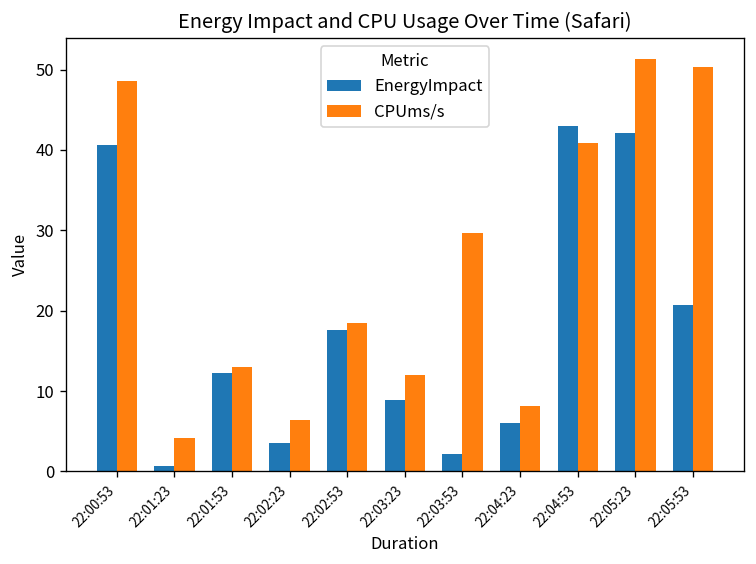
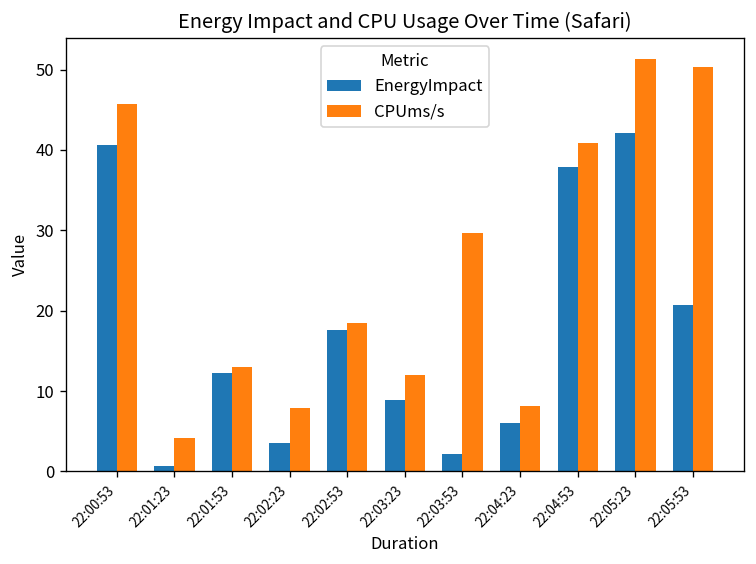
  {
    "EnergyImpact": {
      "22:00:53": 41,
      "22:01:23": 1,
      "22:01:53": 12,
      "22:02:23": 4,
      "22:02:53": 18,
      "22:03:23": 9,
      "22:03:53": 2,
      "22:04:23": 6,
-     "22:04:53": 43,
+     "22:04:53": 38,
      "22:05:23": 42,
      "22:05:53": 21
    },
    "CPUms/s": {
-     "22:00:53": 49,
+     "22:00:53": 46,
      "22:01:23": 4,
      "22:01:53": 13,
-     "22:02:23": 6,
+     "22:02:23": 8,
      "22:02:53": 18,
      "22:03:23": 12,
      "22:03:53": 30,
      "22:04:23": 8,
      "22:04:53": 41,
      "22:05:23": 51,
      "22:05:53": 50
    }
  }
